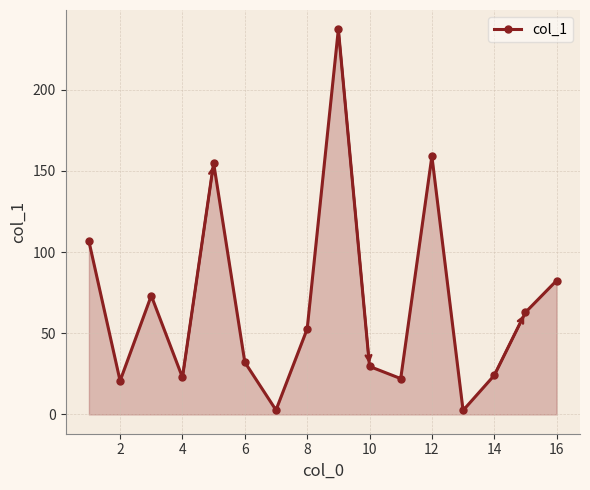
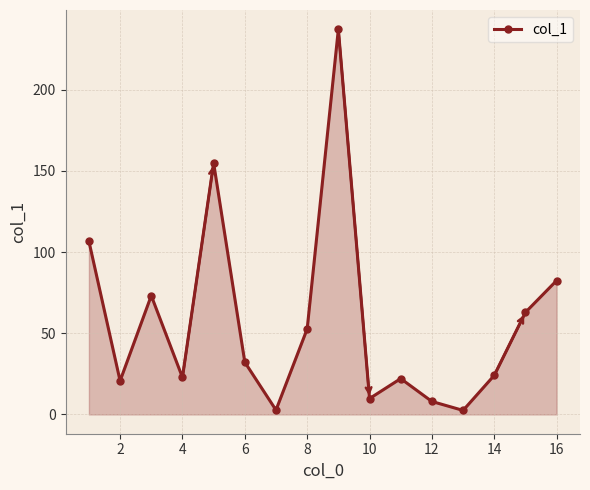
  {
    "2": 21,
    "4": 23,
    "6": 32,
    "8": 53,
-   "10": 30,
-   "12": 159,
+   "10": 10,
+   "12": 8,
    "14": 24,
    "16": 83
  }
